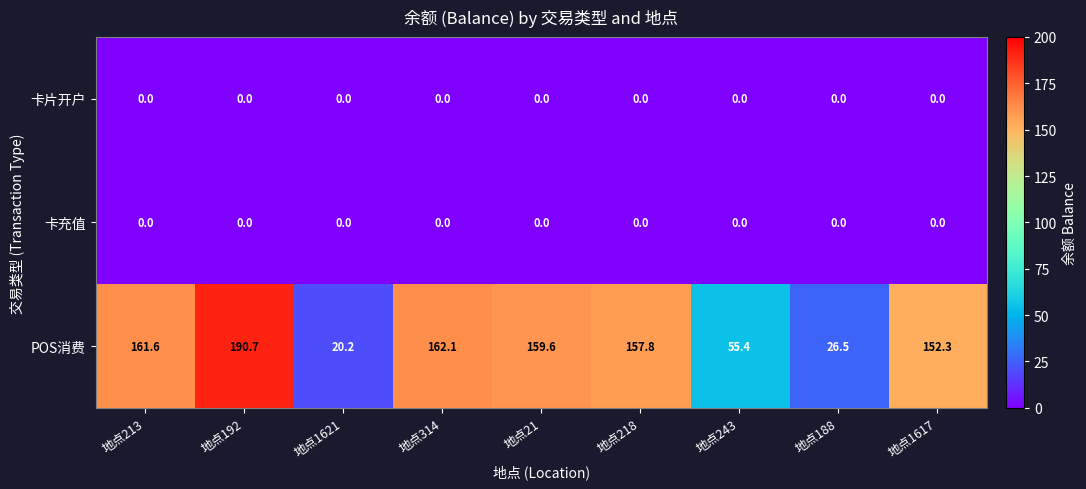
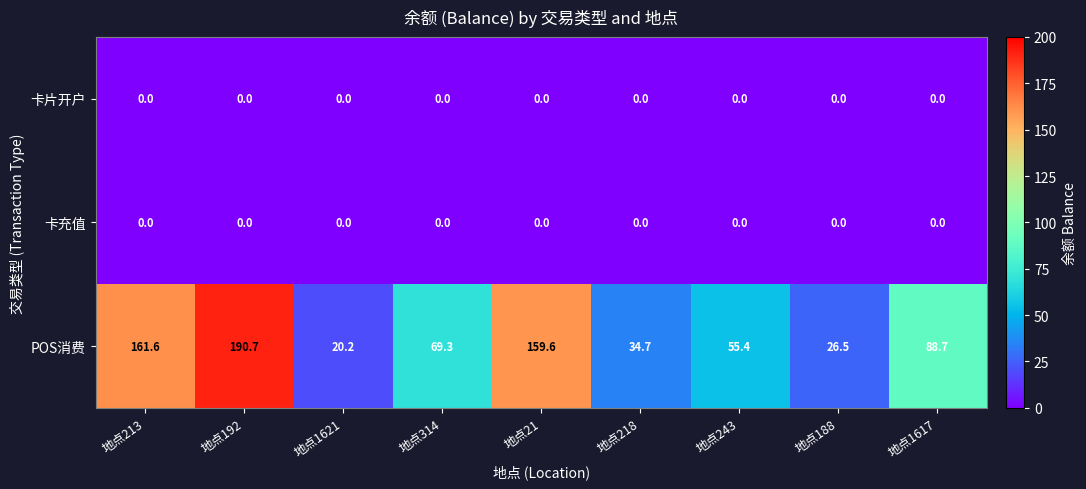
  {
    "卡片开户": {
      "地点213": 0.0,
      "地点192": 0.0,
      "地点1621": 0.0,
      "地点314": 0.0,
      "地点21": 0.0,
      "地点218": 0.0,
      "地点243": 0.0,
      "地点188": 0.0,
      "地点1617": 0.0
    },
    "卡充值": {
      "地点213": 0.0,
      "地点192": 0.0,
      "地点1621": 0.0,
      "地点314": 0.0,
      "地点21": 0.0,
      "地点218": 0.0,
      "地点243": 0.0,
      "地点188": 0.0,
      "地点1617": 0.0
    },
    "POS消费": {
      "地点213": 161.6,
      "地点192": 190.7,
      "地点1621": 20.2,
-     "地点314": 162.1,
+     "地点314": 69.3,
      "地点21": 159.6,
-     "地点218": 157.8,
+     "地点218": 34.7,
      "地点243": 55.4,
      "地点188": 26.5,
-     "地点1617": 152.3
+     "地点1617": 88.7
    }
  }
